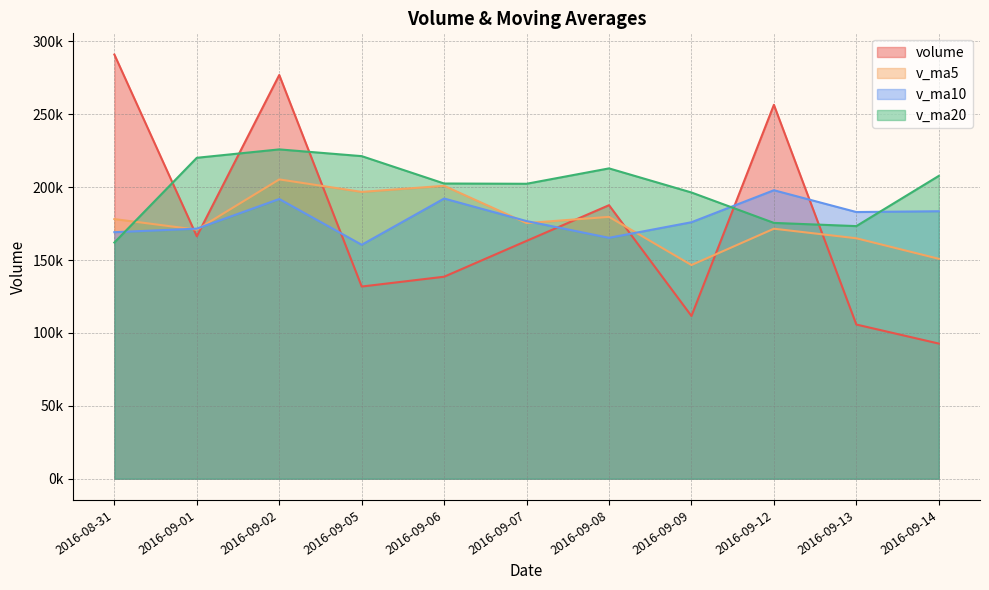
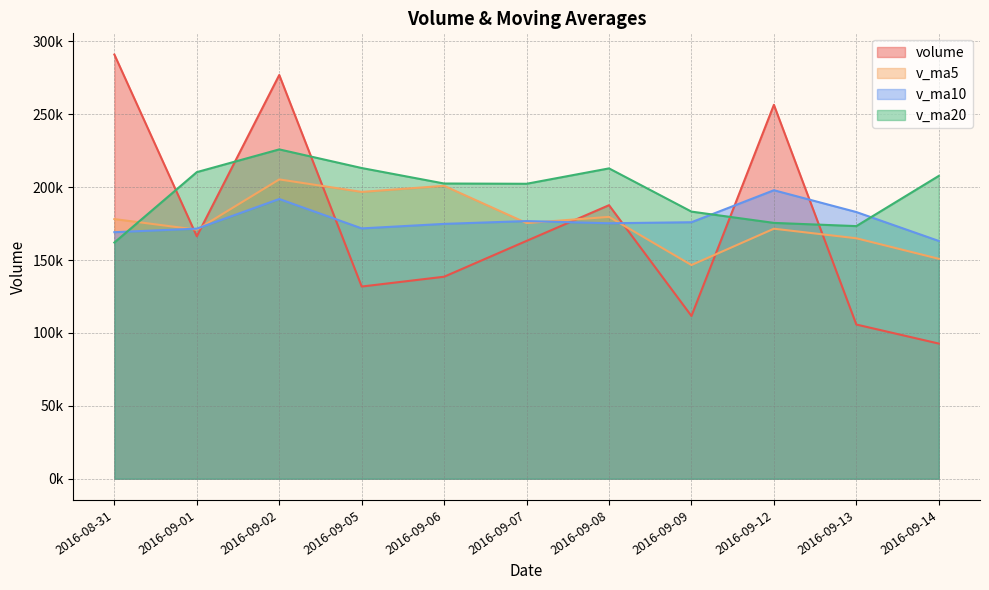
  {
    "v_ma10": {
      "2016-08-31": 169000,
      "2016-09-02": 192000,
-     "2016-09-05": 160000,
-     "2016-09-06": 192000,
-     "2016-09-08": 165000,
+     "2016-09-05": 172000,
+     "2016-09-06": 175000,
+     "2016-09-08": 175000,
      "2016-09-09": 176000,
      "2016-09-12": 198000,
      "2016-09-13": 183000,
-     "2016-09-14": 183000
+     "2016-09-14": 163000
    },
    "v_ma20": {
      "2016-08-31": 162000,
-     "2016-09-01": 220000,
+     "2016-09-01": 210000,
      "2016-09-02": 226000,
-     "2016-09-05": 221000,
+     "2016-09-05": 213000,
      "2016-09-07": 202000,
      "2016-09-08": 213000,
-     "2016-09-09": 196000,
+     "2016-09-09": 183000,
      "2016-09-12": 175000,
      "2016-09-13": 173000,
      "2016-09-14": 208000
    }
  }
